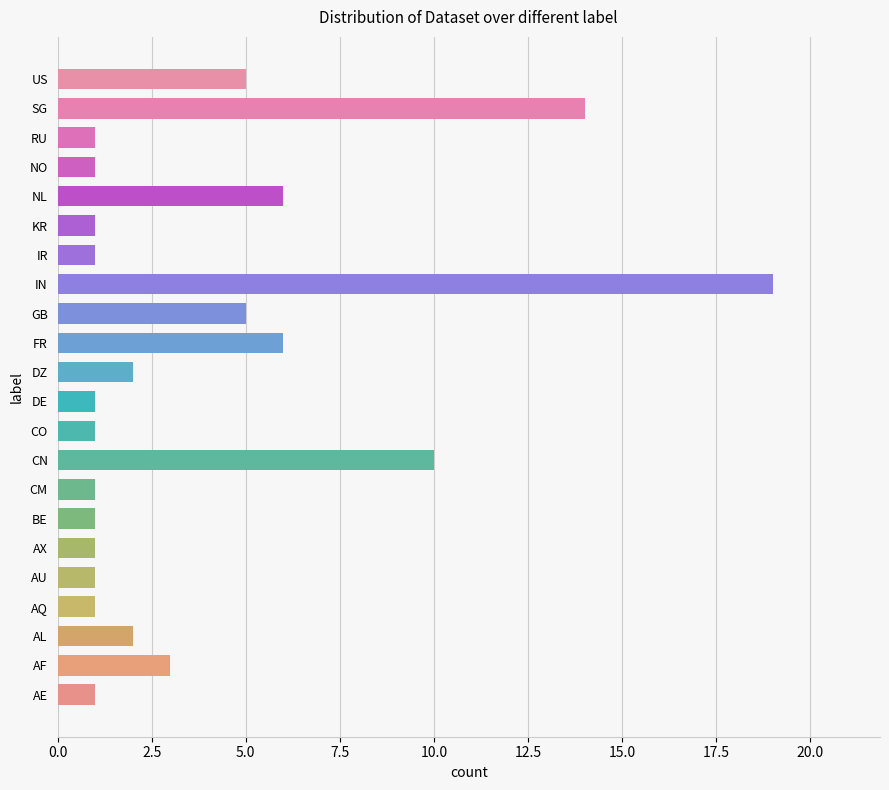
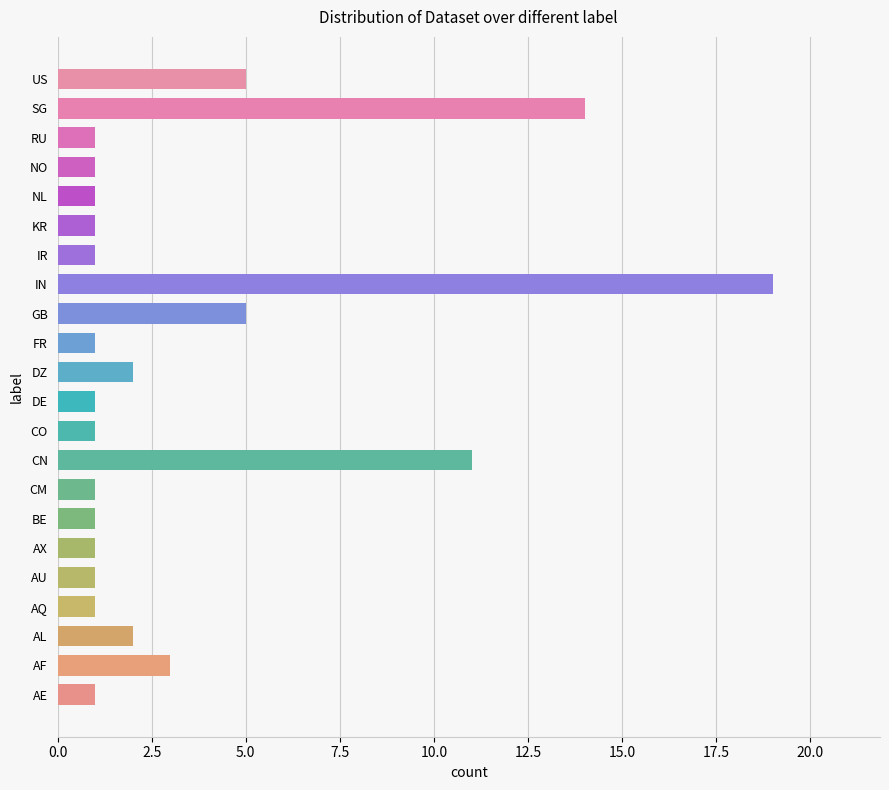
  {
    "US": 5,
    "SG": 14,
    "RU": 1,
    "NO": 1,
-   "NL": 6,
+   "NL": 1,
    "KR": 1,
    "IR": 1,
    "IN": 19,
    "GB": 5,
-   "FR": 6,
+   "FR": 1,
    "DZ": 2,
    "DE": 1,
    "CO": 1,
-   "CN": 10,
+   "CN": 11,
    "CM": 1,
    "BE": 1,
    "AX": 1,
    "AU": 1,
    "AQ": 1,
    "AL": 2,
    "AF": 3,
    "AE": 1
  }
